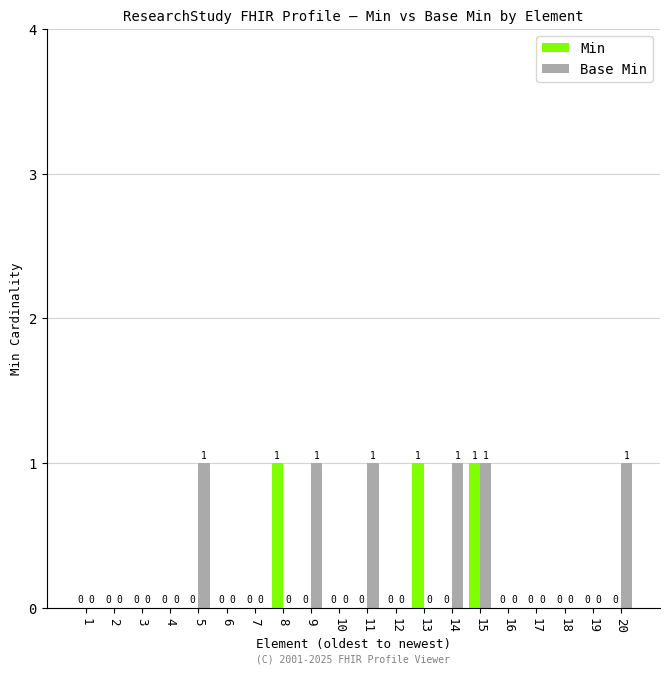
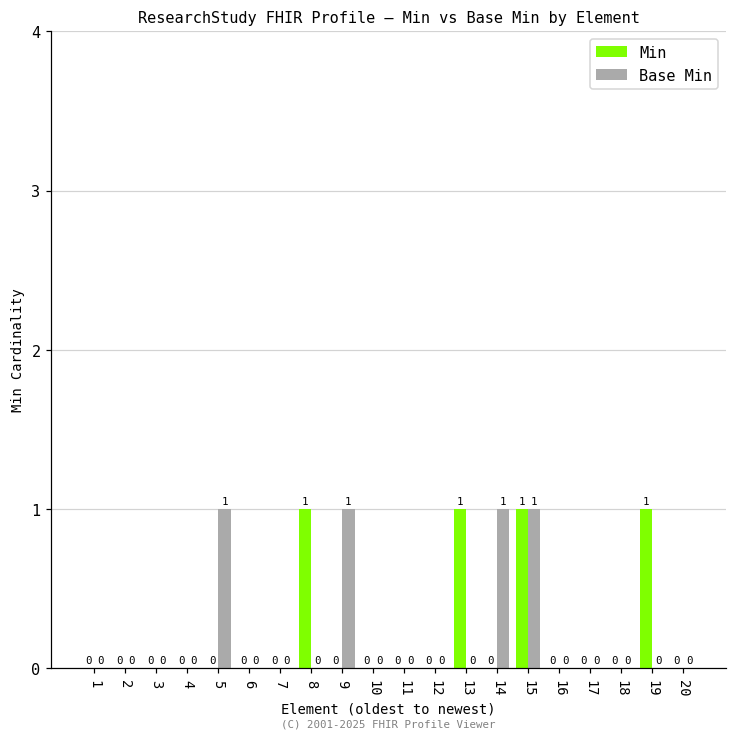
  {
    "Min": {
      "1": 0,
      "2": 0,
      "3": 0,
      "4": 0,
      "5": 0,
      "6": 0,
      "7": 0,
      "8": 1,
      "9": 0,
      "10": 0,
      "11": 0,
      "12": 0,
      "13": 1,
      "14": 0,
      "15": 1,
      "16": 0,
      "17": 0,
      "18": 0,
-     "19": 0,
+     "19": 1,
      "20": 0
    },
    "Base Min": {
      "1": 0,
      "2": 0,
      "3": 0,
      "4": 0,
      "5": 1,
      "6": 0,
      "7": 0,
      "8": 0,
      "9": 1,
      "10": 0,
-     "11": 1,
+     "11": 0,
      "12": 0,
      "13": 0,
      "14": 1,
      "15": 1,
      "16": 0,
      "17": 0,
      "18": 0,
      "19": 0,
-     "20": 1
+     "20": 0
    }
  }
